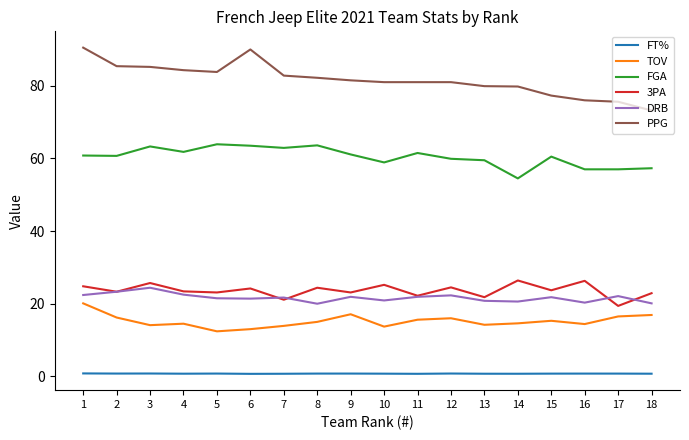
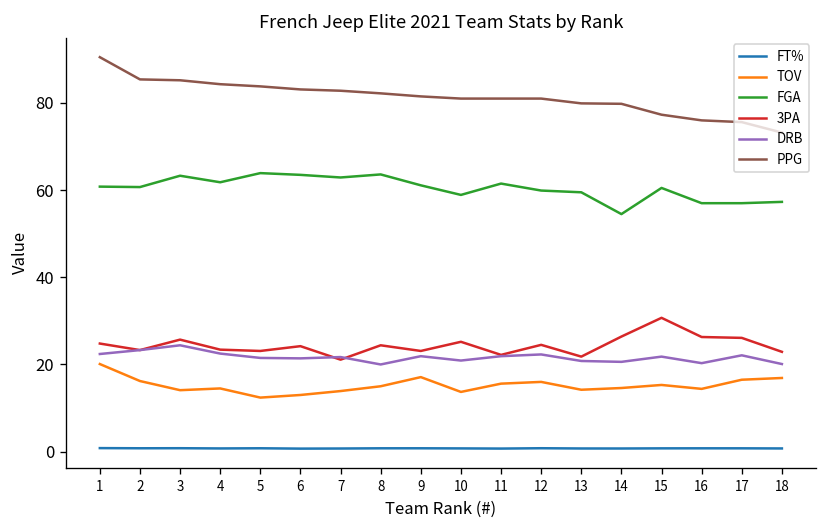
  {
    "FT%": {
      "1": 1,
      "2": 1,
      "3": 1,
      "4": 1,
      "5": 1,
      "6": 1,
      "7": 1,
      "8": 1,
      "9": 1,
      "10": 1,
      "11": 1,
      "12": 1,
      "13": 1,
      "14": 1,
      "15": 1,
      "16": 1,
      "17": 1,
      "18": 1
    },
    "TOV": {
      "1": 20,
      "2": 16,
      "3": 14,
      "4": 15,
      "5": 12,
      "6": 13,
      "7": 14,
      "8": 15,
      "9": 17,
      "10": 14,
      "11": 16,
      "12": 16,
      "13": 14,
      "14": 15,
      "15": 15,
      "16": 14,
      "17": 17,
      "18": 17
    },
    "FGA": {
      "1": 61,
      "2": 61,
      "3": 63,
      "4": 62,
      "5": 64,
      "6": 64,
      "7": 63,
      "8": 64,
      "9": 61,
      "10": 59,
      "11": 62,
      "12": 60,
      "13": 60,
      "14": 55,
      "15": 61,
      "16": 57,
      "17": 57,
      "18": 57
    },
    "3PA": {
      "1": 25,
      "3": 26,
      "4": 23,
      "5": 23,
      "6": 24,
      "8": 24,
      "9": 23,
      "10": 25,
      "12": 25,
      "13": 22,
      "14": 26,
-     "15": 24,
+     "15": 31,
      "16": 26,
-     "17": 19,
+     "17": 26,
      "18": 23
    },
    "DRB": {
      "1": 22,
      "3": 24,
      "4": 23,
      "5": 22,
      "6": 21,
      "8": 20,
      "9": 22,
      "10": 21,
      "12": 22,
      "13": 21,
      "14": 21,
      "15": 22,
      "16": 20,
      "17": 22,
      "18": 20
    },
    "PPG": {
      "1": 91,
      "2": 85,
      "3": 85,
      "4": 84,
      "5": 84,
-     "6": 90,
+     "6": 83,
      "7": 83,
      "8": 82,
      "9": 82,
      "10": 81,
      "11": 81,
      "12": 81,
      "13": 80,
      "14": 80,
      "15": 77,
      "16": 76
    }
  }
